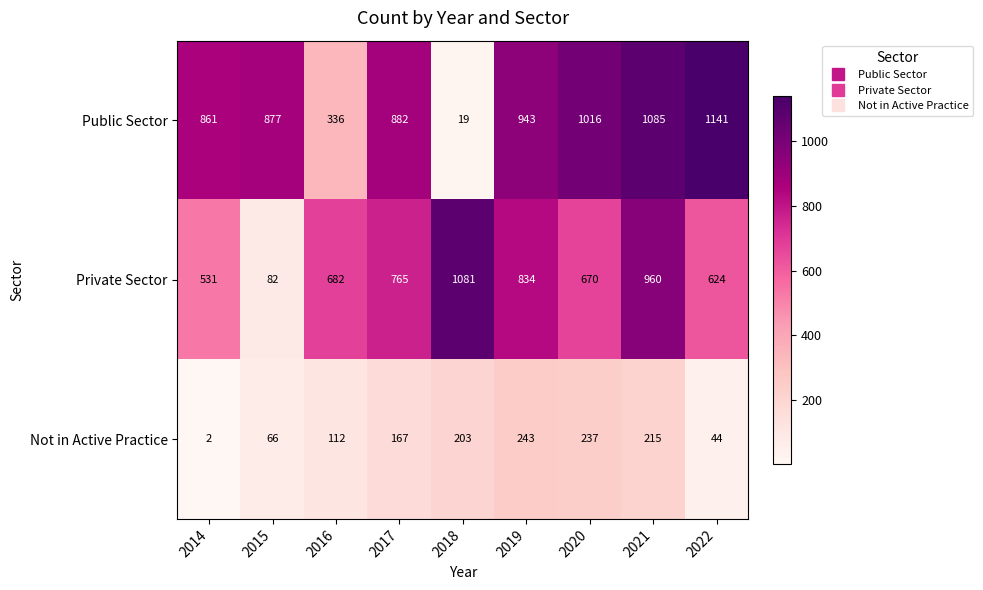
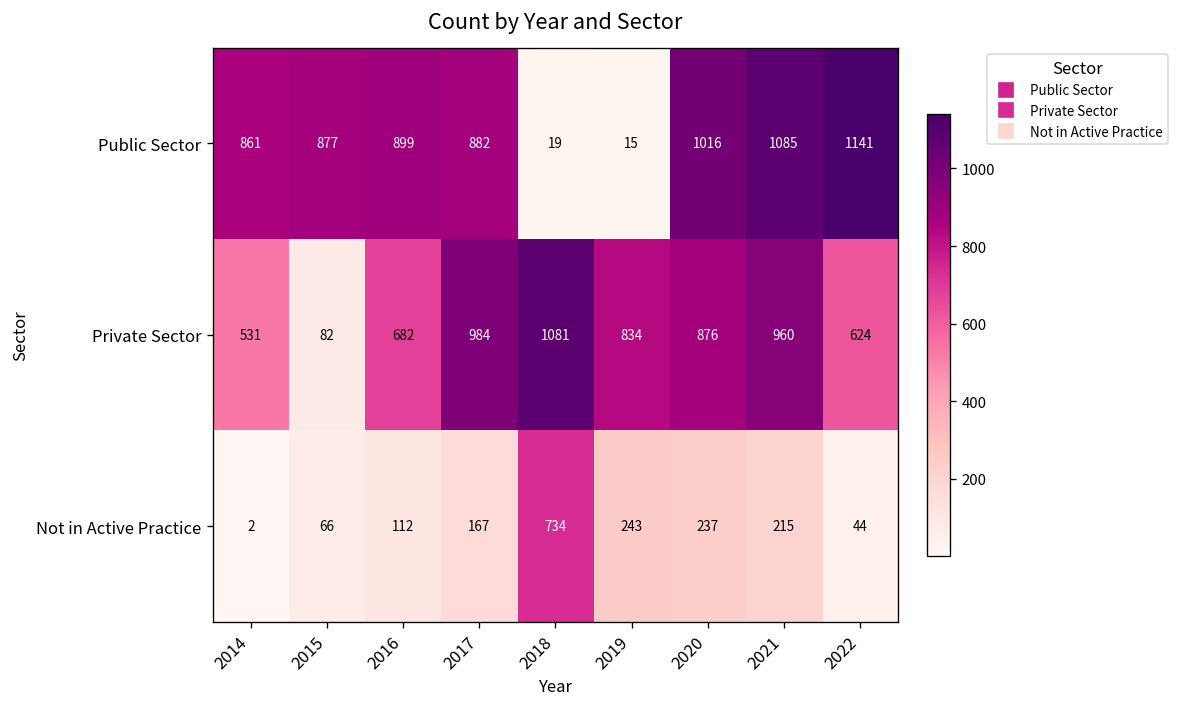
  {
    "Public Sector": {
      "2014": 861,
      "2015": 877,
-     "2016": 336,
+     "2016": 899,
      "2017": 882,
      "2018": 19,
-     "2019": 943,
+     "2019": 15,
      "2020": 1016,
      "2021": 1085,
      "2022": 1141
    },
    "Private Sector": {
      "2014": 531,
      "2015": 82,
      "2016": 682,
-     "2017": 765,
+     "2017": 984,
      "2018": 1081,
      "2019": 834,
-     "2020": 670,
+     "2020": 876,
      "2021": 960,
      "2022": 624
    },
    "Not in Active Practice": {
      "2014": 2,
      "2015": 66,
      "2016": 112,
      "2017": 167,
-     "2018": 203,
+     "2018": 734,
      "2019": 243,
      "2020": 237,
      "2021": 215,
      "2022": 44
    }
  }
